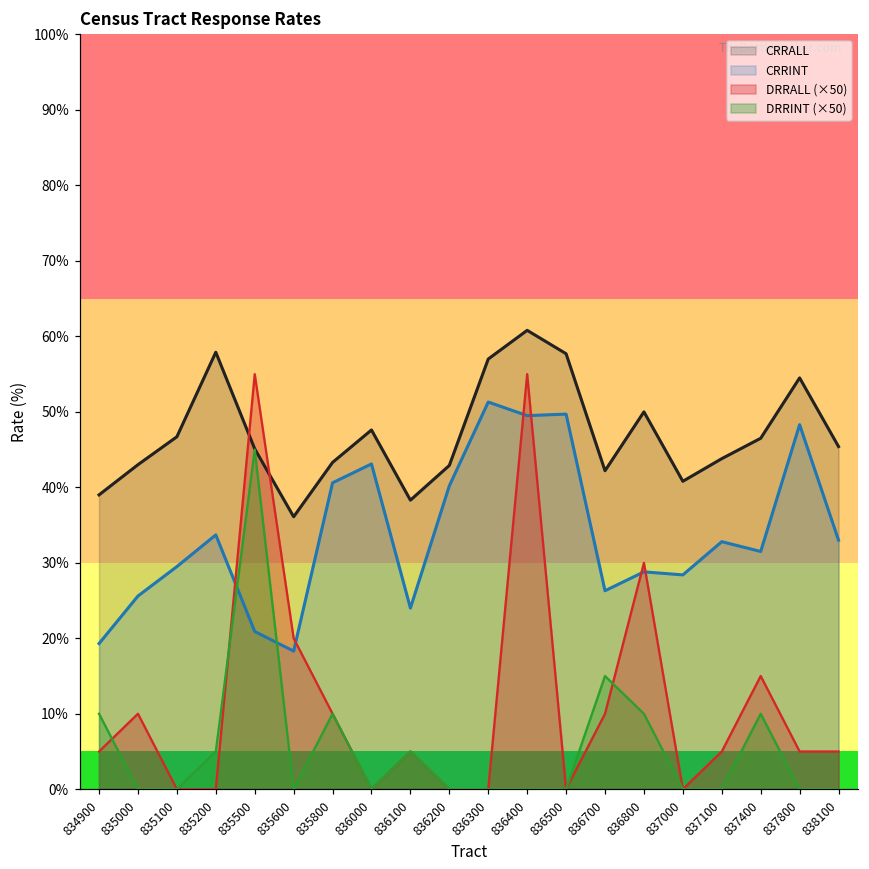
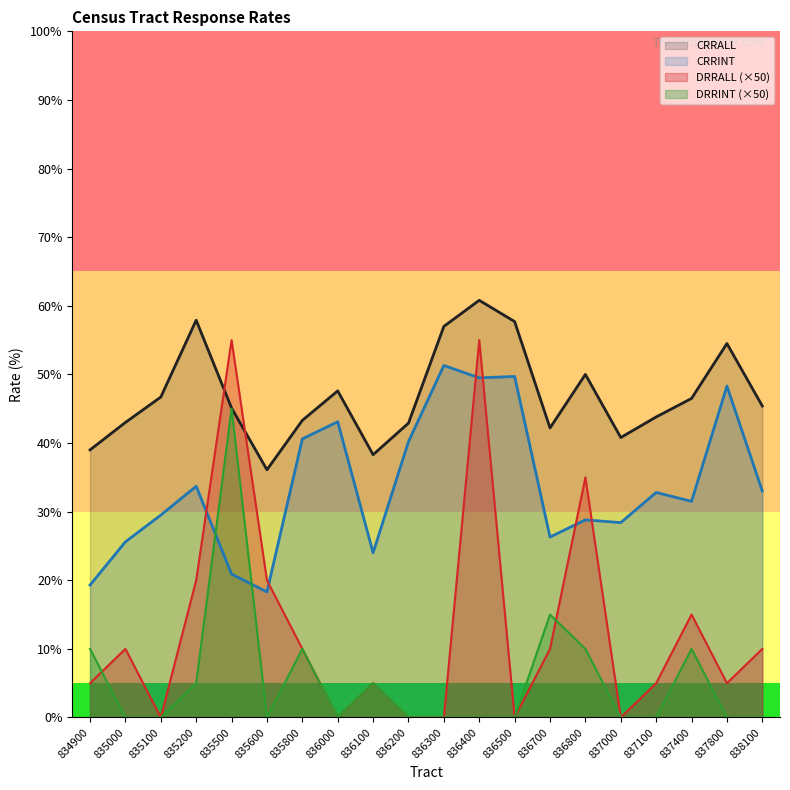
  {
    "DRRALL (×50)": {
      "834900": "5%",
      "835000": "10%",
-     "835200": "0%",
+     "835200": "20%",
      "835500": "55%",
      "835600": "20%",
      "836400": "55%",
      "836700": "10%",
-     "836800": "30%",
+     "836800": "35%",
      "837100": "5%",
      "837400": "15%",
      "837800": "5%",
-     "838100": "5%"
+     "838100": "10%"
    },
    "DRRINT (×50)": {
      "834900": "10%",
      "835000": "0%",
      "835200": "5%",
      "835600": "0%",
      "836400": "0%",
      "836700": "15%",
      "836800": "10%",
      "837100": "0%",
      "837400": "10%",
      "837800": "0%",
      "838100": "0%"
    }
  }
